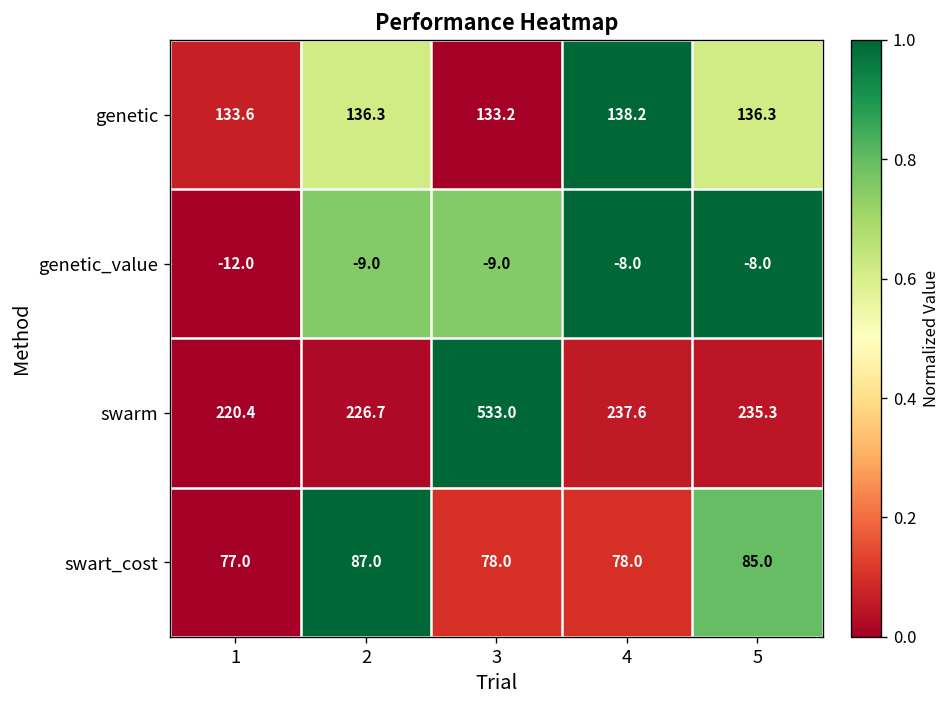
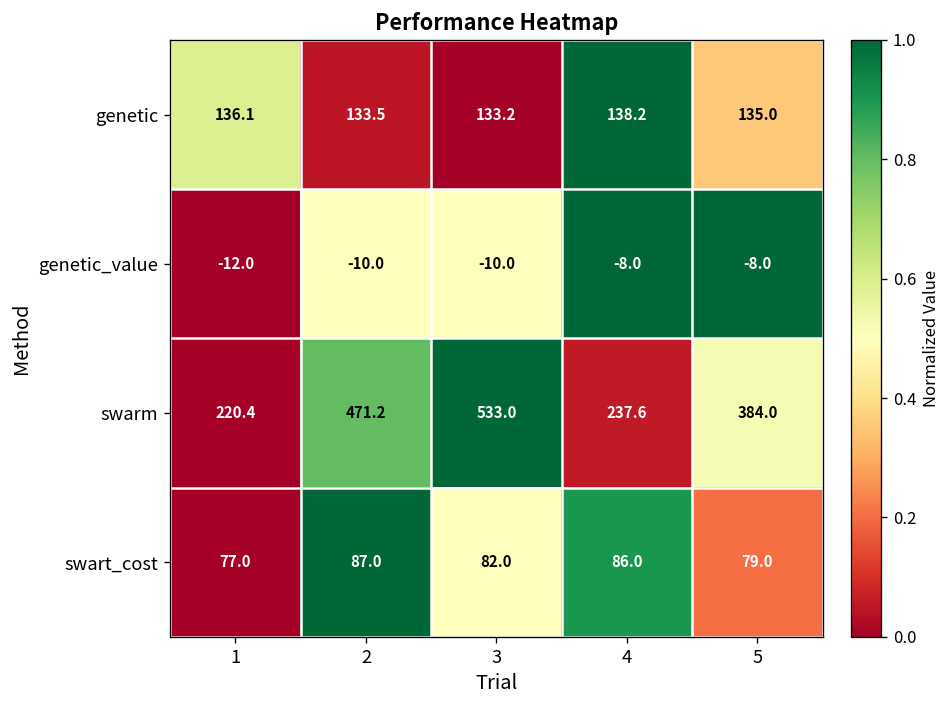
  {
    "genetic": {
-     "1": 133.6,
-     "2": 136.3,
+     "1": 136.1,
+     "2": 133.5,
      "3": 133.2,
      "4": 138.2,
-     "5": 136.3
+     "5": 135.0
    },
    "genetic_value": {
      "1": -12.0,
-     "2": -9.0,
-     "3": -9.0,
+     "2": -10.0,
+     "3": -10.0,
      "4": -8.0,
      "5": -8.0
    },
    "swarm": {
      "1": 220.4,
-     "2": 226.7,
+     "2": 471.2,
      "3": 533.0,
      "4": 237.6,
-     "5": 235.3
+     "5": 384.0
    },
    "swart_cost": {
      "1": 77.0,
      "2": 87.0,
-     "3": 78.0,
-     "4": 78.0,
-     "5": 85.0
+     "3": 82.0,
+     "4": 86.0,
+     "5": 79.0
    }
  }
